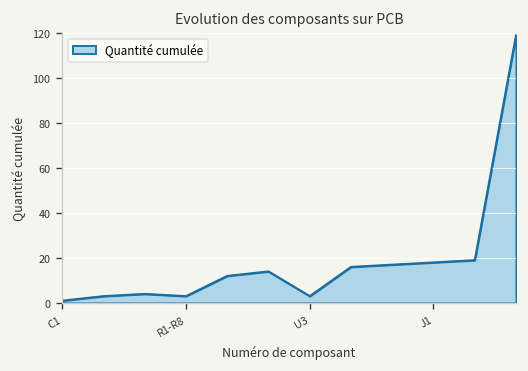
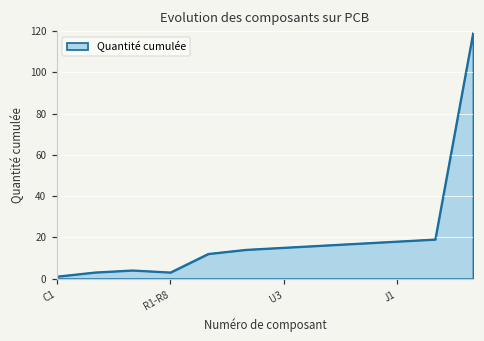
  {
    "C1": 1,
    "R1-R8": 3,
-   "U3": 3,
+   "U3": 15,
    "J1": 18
  }
